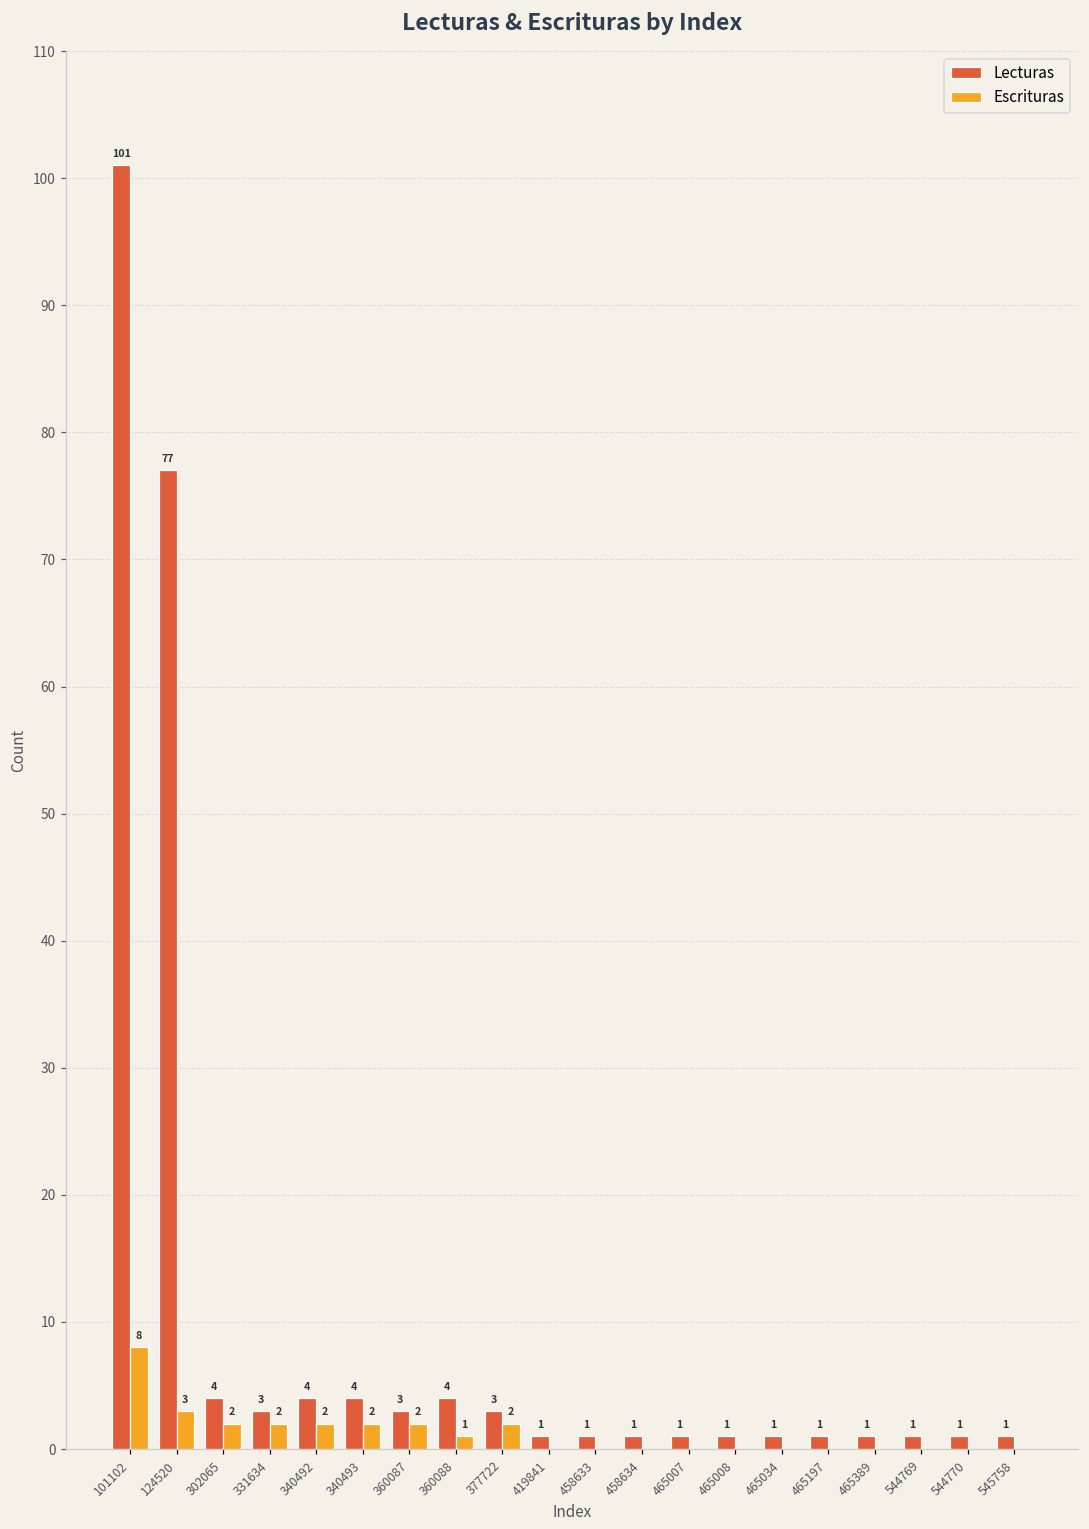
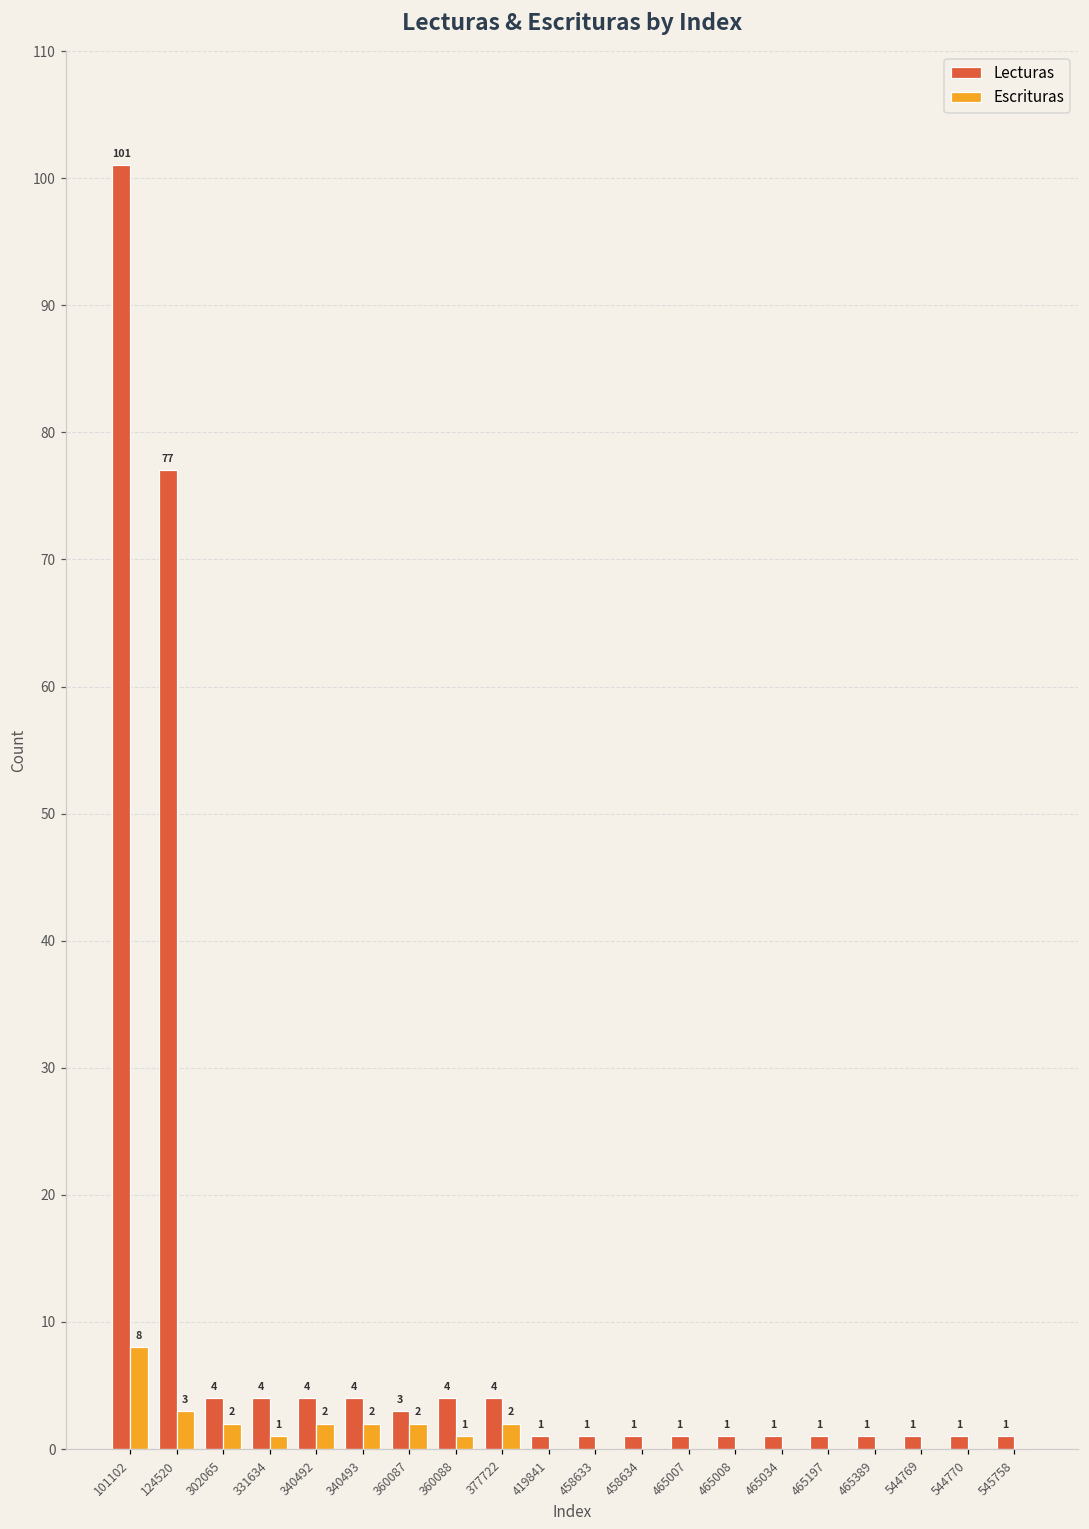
  {
    "Lecturas": {
      "101102": 101,
      "124520": 77,
      "302065": 4,
-     "331634": 3,
+     "331634": 4,
      "340492": 4,
      "340493": 4,
      "360087": 3,
      "360088": 4,
-     "377722": 3,
+     "377722": 4,
      "419841": 1,
      "458633": 1,
      "458634": 1,
      "465007": 1,
      "465008": 1,
      "465034": 1,
      "465197": 1,
      "465389": 1,
      "544769": 1,
      "544770": 1,
      "545758": 1
    },
    "Escrituras": {
      "101102": 8,
      "124520": 3,
      "302065": 2,
-     "331634": 2,
+     "331634": 1,
      "340492": 2,
      "340493": 2,
      "360087": 2,
      "360088": 1,
      "377722": 2
    }
  }
